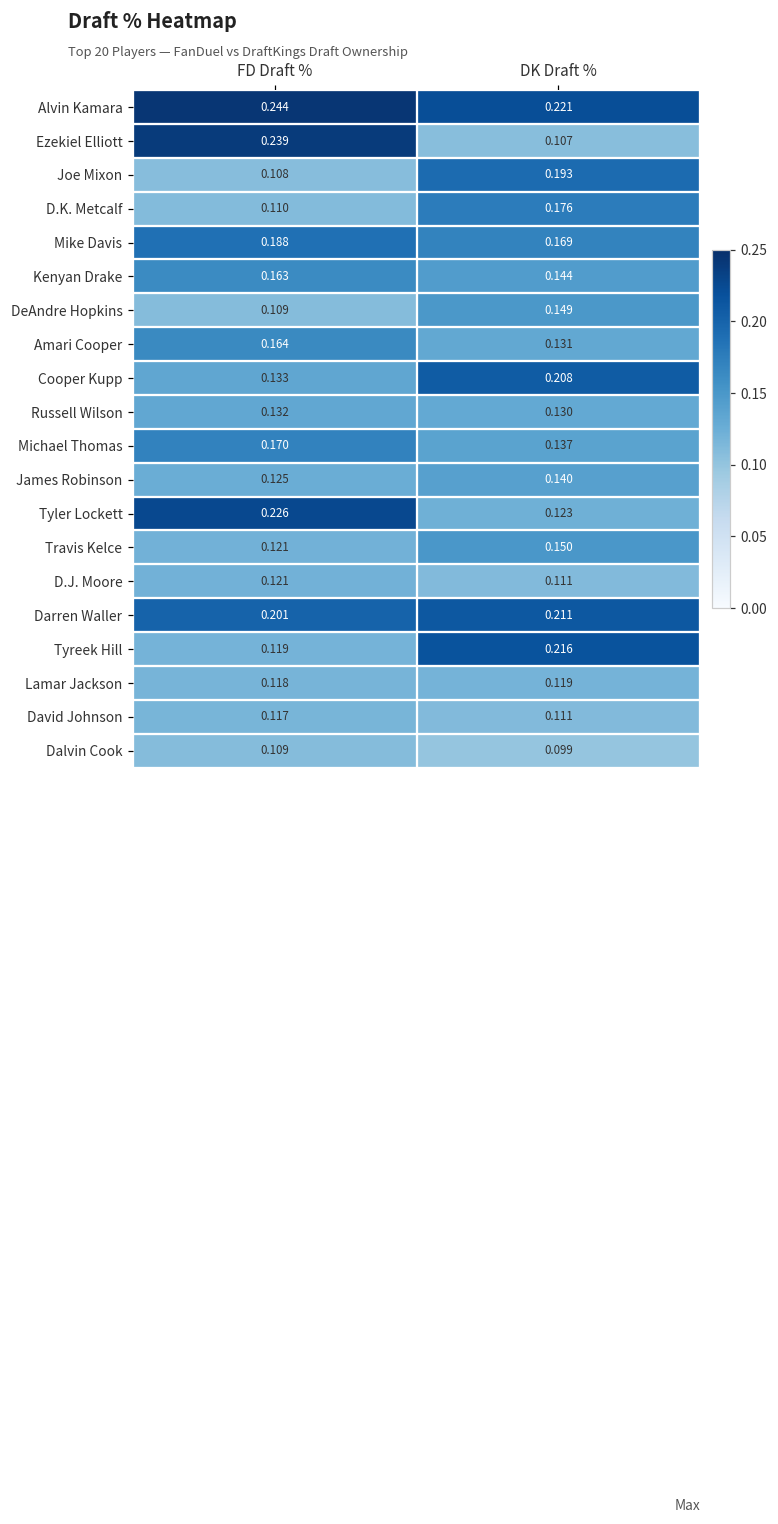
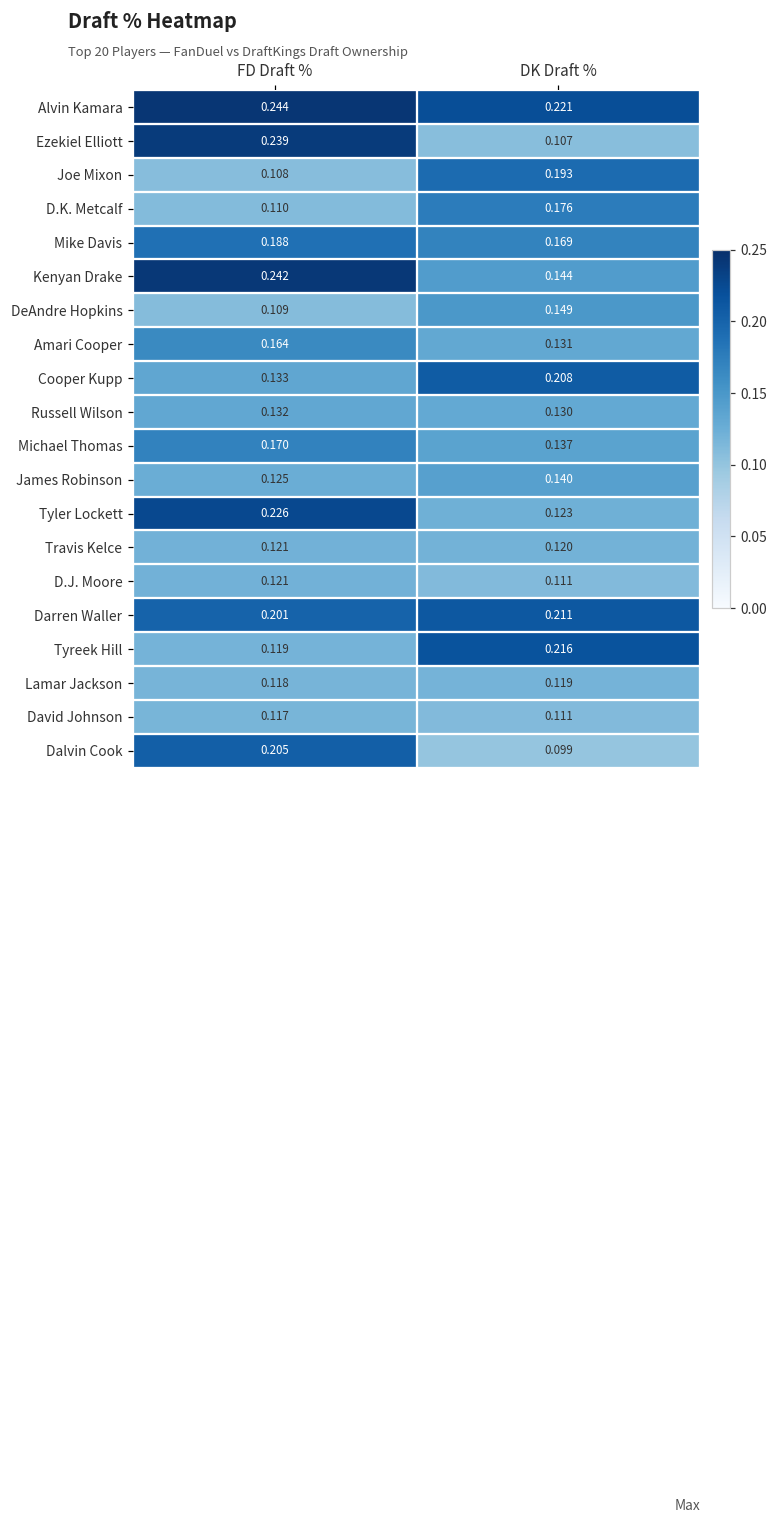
  {
    "Alvin Kamara": {
      "FD Draft %": 0.244,
      "DK Draft %": 0.221
    },
    "Ezekiel Elliott": {
      "FD Draft %": 0.239,
      "DK Draft %": 0.107
    },
    "Joe Mixon": {
      "FD Draft %": 0.108,
      "DK Draft %": 0.193
    },
    "D.K. Metcalf": {
      "FD Draft %": 0.110,
      "DK Draft %": 0.176
    },
    "Mike Davis": {
      "FD Draft %": 0.188,
      "DK Draft %": 0.169
    },
    "Kenyan Drake": {
-     "FD Draft %": 0.163,
+     "FD Draft %": 0.242,
      "DK Draft %": 0.144
    },
    "DeAndre Hopkins": {
      "FD Draft %": 0.109,
      "DK Draft %": 0.149
    },
    "Amari Cooper": {
      "FD Draft %": 0.164,
      "DK Draft %": 0.131
    },
    "Cooper Kupp": {
      "FD Draft %": 0.133,
      "DK Draft %": 0.208
    },
    "Russell Wilson": {
      "FD Draft %": 0.132,
      "DK Draft %": 0.130
    },
    "Michael Thomas": {
      "FD Draft %": 0.170,
      "DK Draft %": 0.137
    },
    "James Robinson": {
      "FD Draft %": 0.125,
      "DK Draft %": 0.140
    },
    "Tyler Lockett": {
      "FD Draft %": 0.226,
      "DK Draft %": 0.123
    },
    "Travis Kelce": {
      "FD Draft %": 0.121,
-     "DK Draft %": 0.150
+     "DK Draft %": 0.120
    },
    "D.J. Moore": {
      "FD Draft %": 0.121,
      "DK Draft %": 0.111
    },
    "Darren Waller": {
      "FD Draft %": 0.201,
      "DK Draft %": 0.211
    },
    "Tyreek Hill": {
      "FD Draft %": 0.119,
      "DK Draft %": 0.216
    },
    "Lamar Jackson": {
      "FD Draft %": 0.118,
      "DK Draft %": 0.119
    },
    "David Johnson": {
      "FD Draft %": 0.117,
      "DK Draft %": 0.111
    },
    "Dalvin Cook": {
-     "FD Draft %": 0.109,
+     "FD Draft %": 0.205,
      "DK Draft %": 0.099
    }
  }
